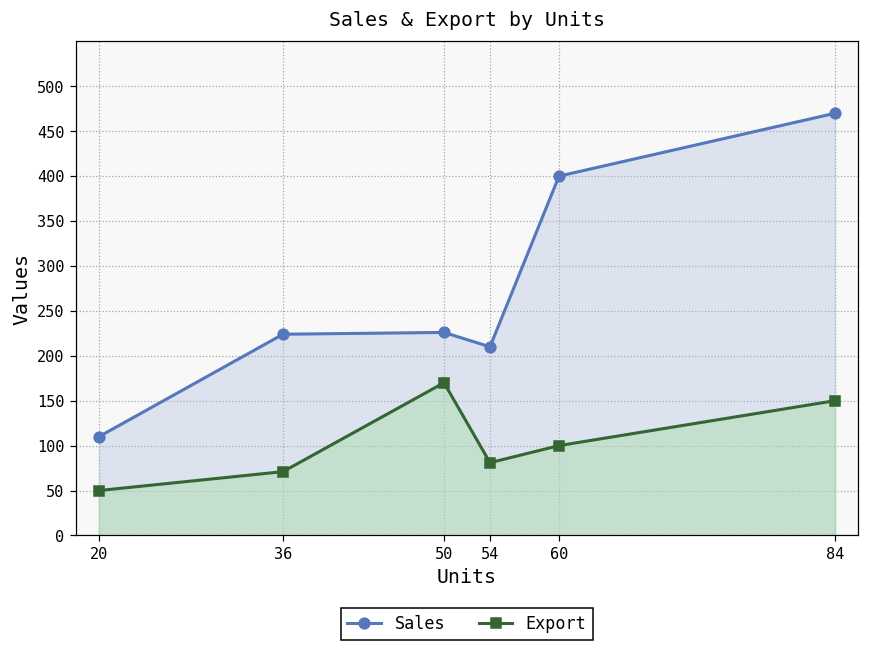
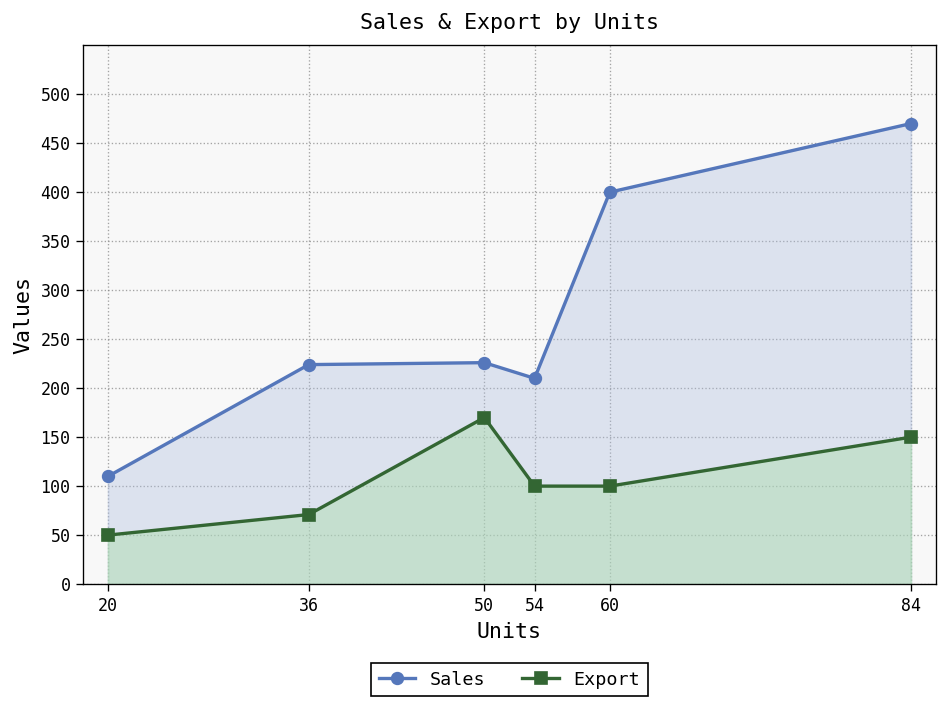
  {
    "Sales": {
      "20": 110,
      "36": 220,
      "50": 230,
      "54": 210,
      "60": 400,
      "84": 470
    },
    "Export": {
      "20": 50,
      "36": 70,
      "50": 170,
-     "54": 80,
+     "54": 100,
      "60": 100,
      "84": 150
    }
  }
